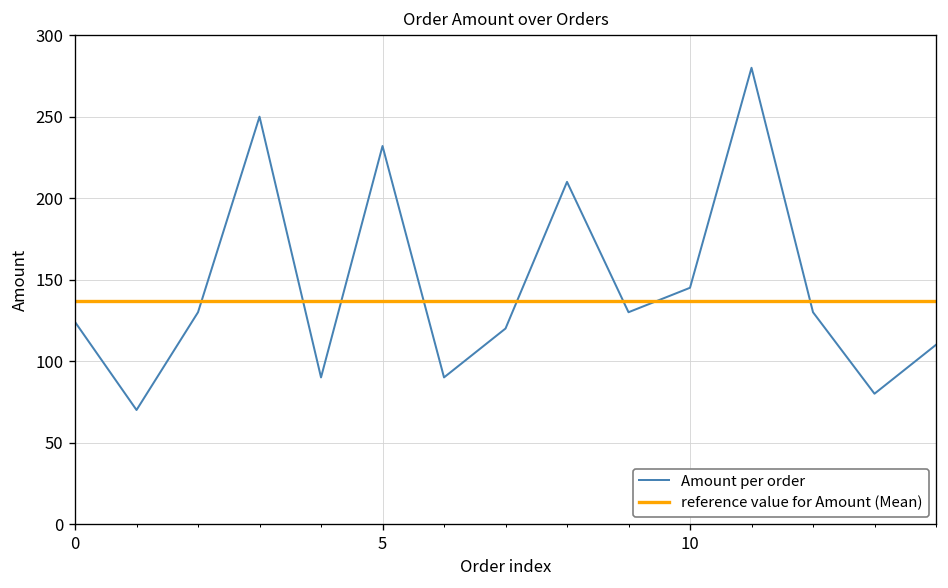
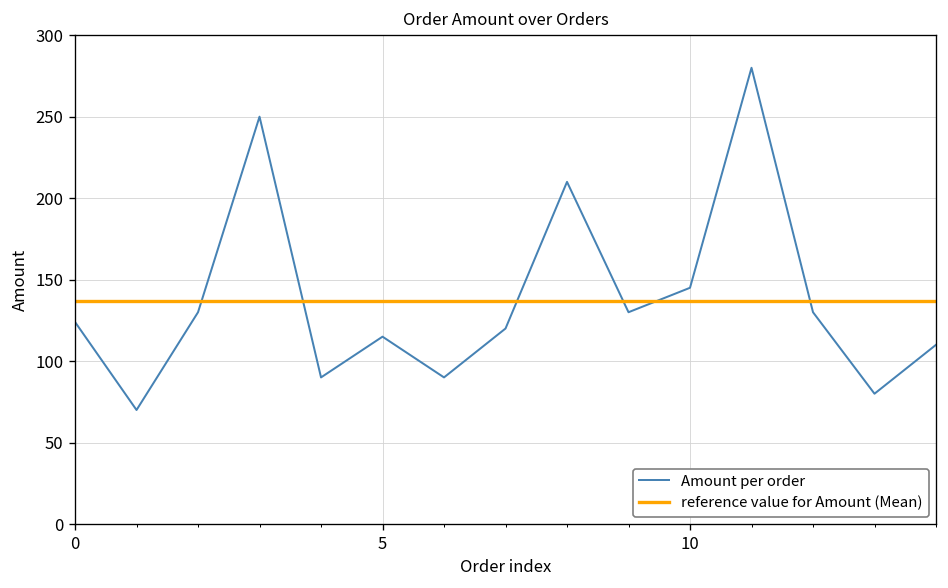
  {
    "Amount per order": {
      "0": 124,
-     "5": 232,
+     "5": 115,
      "10": 145
    },
    "reference value for Amount (Mean)": {
      "0": 137,
      "5": 137,
      "10": 137
    }
  }
